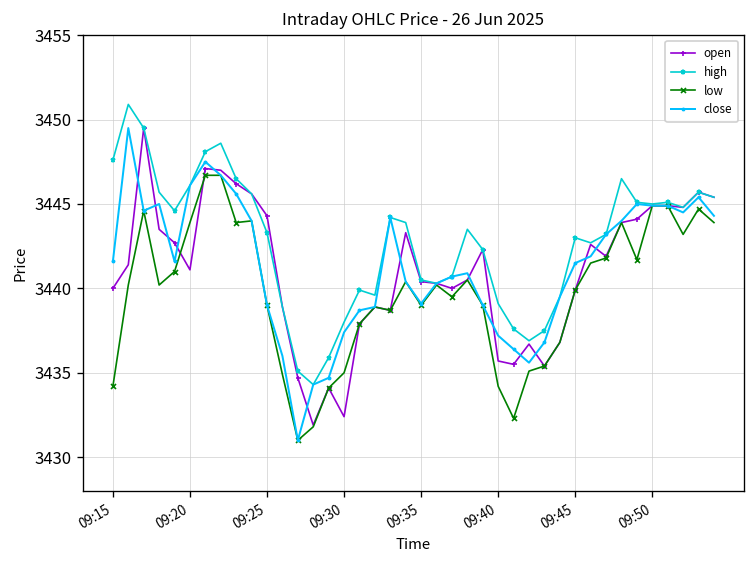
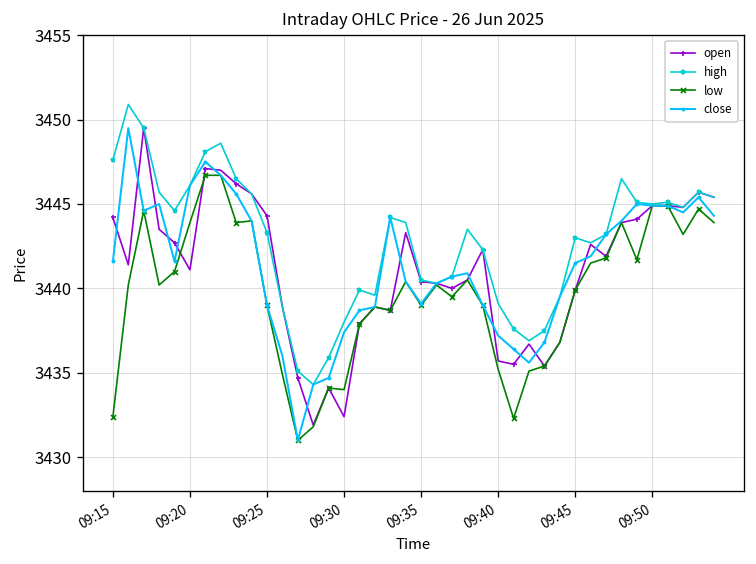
  {
    "open": {
-     "09:15": 3440.0,
+     "09:15": 3444.2,
      "09:20": 3441.1,
      "09:25": 3444.3,
      "09:30": 3432.4,
      "09:40": 3435.7
    },
    "low": {
-     "09:15": 3434.2,
+     "09:15": 3432.4,
      "09:20": 3443.9,
-     "09:30": 3435,
-     "09:40": 3434.2
+     "09:30": 3434,
+     "09:40": 3435.2
    }
  }
